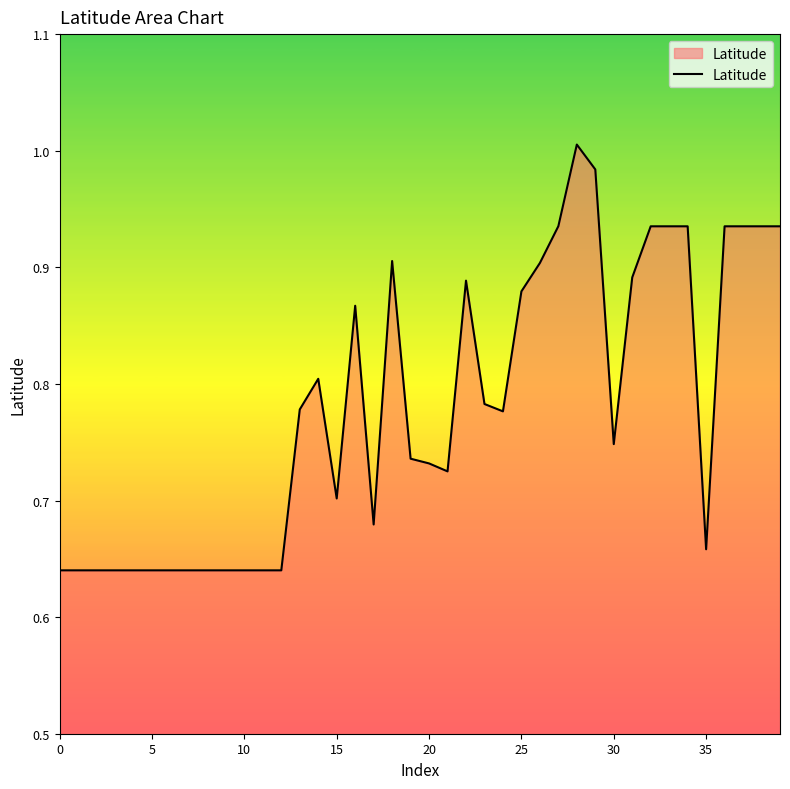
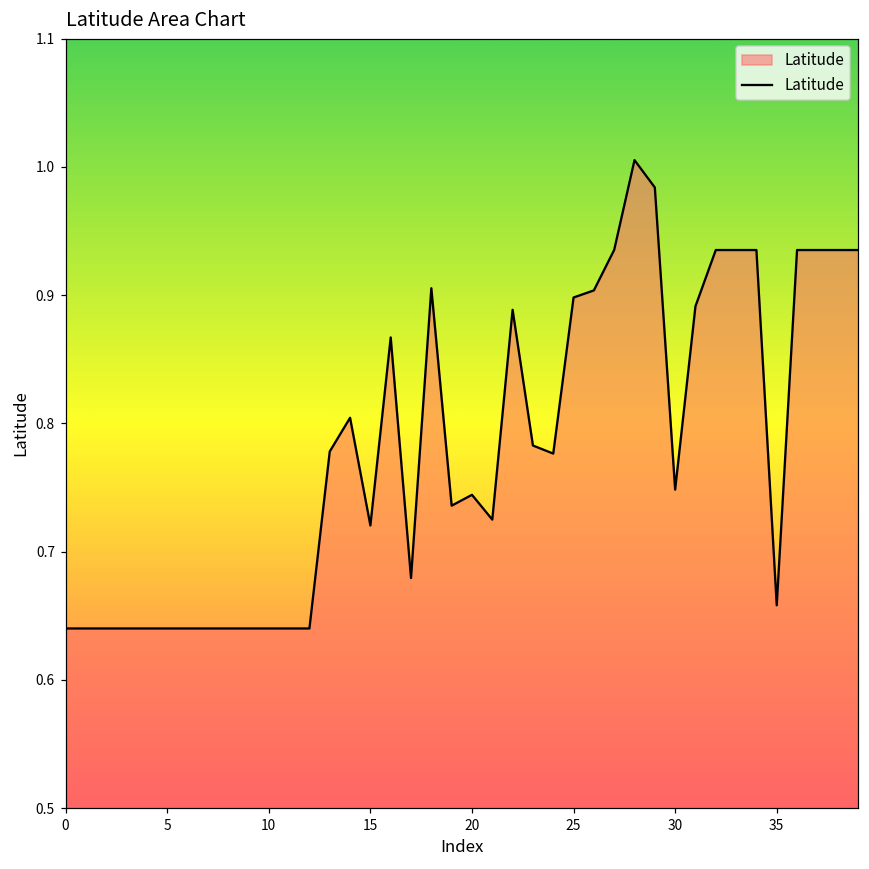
  {
    "0": 0.640,
    "5": 0.640,
    "10": 0.640,
-   "15": 0.702,
-   "20": 0.732,
-   "25": 0.879,
+   "15": 0.720,
+   "20": 0.744,
+   "25": 0.898,
    "30": 0.748,
    "35": 0.658
  }
